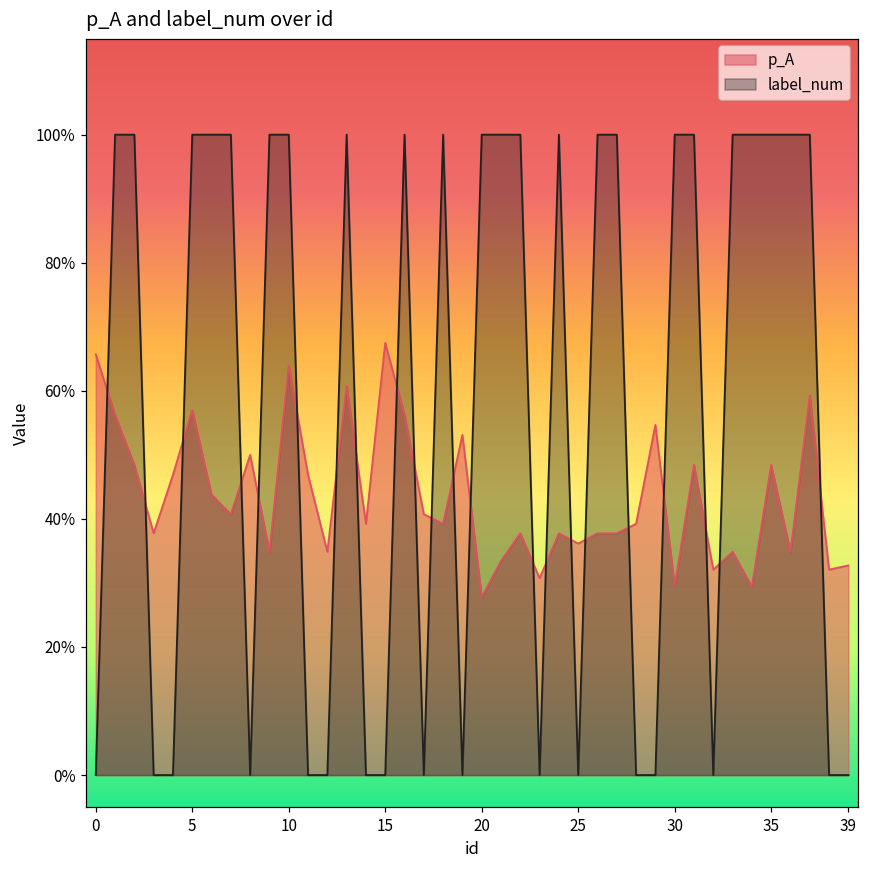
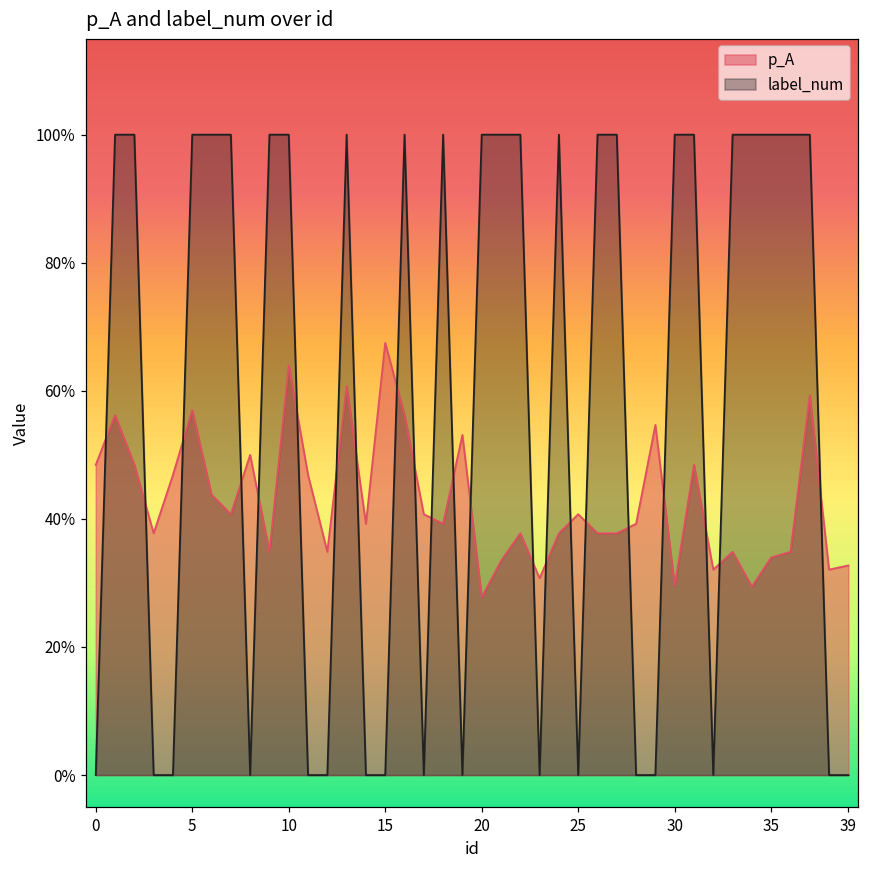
  {
    "p_A": {
-     "0": "66%",
+     "0": "48%",
      "5": "57%",
      "10": "64%",
      "15": "67%",
      "20": "28%",
-     "25": "36%",
+     "25": "41%",
      "30": "30%",
-     "35": "48%",
+     "35": "34%",
      "39": "33%"
    },
    "label_num": {
      "0": "0%",
      "5": "100%",
      "10": "100%",
      "15": "0%",
      "20": "100%",
      "25": "0%",
      "30": "100%",
      "35": "100%",
      "39": "0%"
    }
  }
